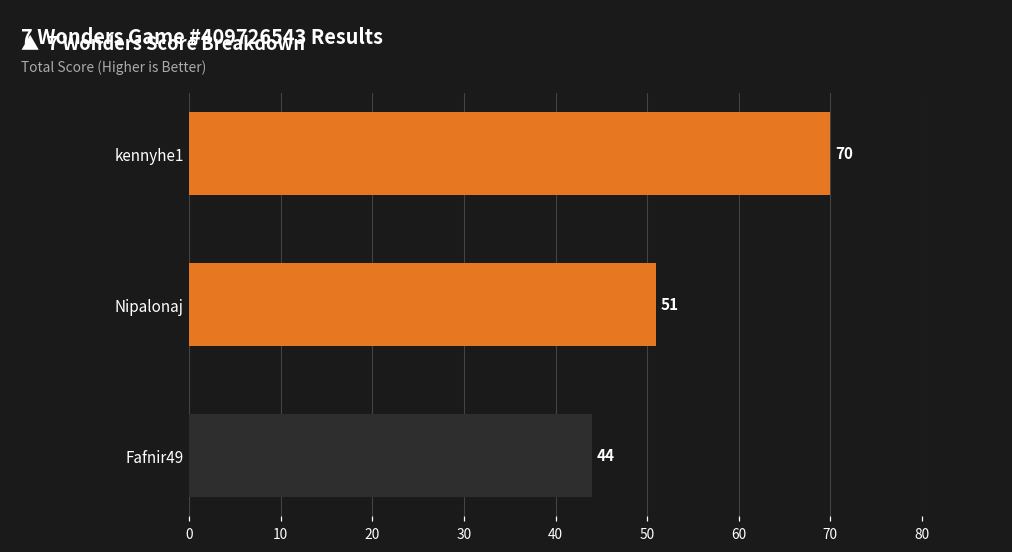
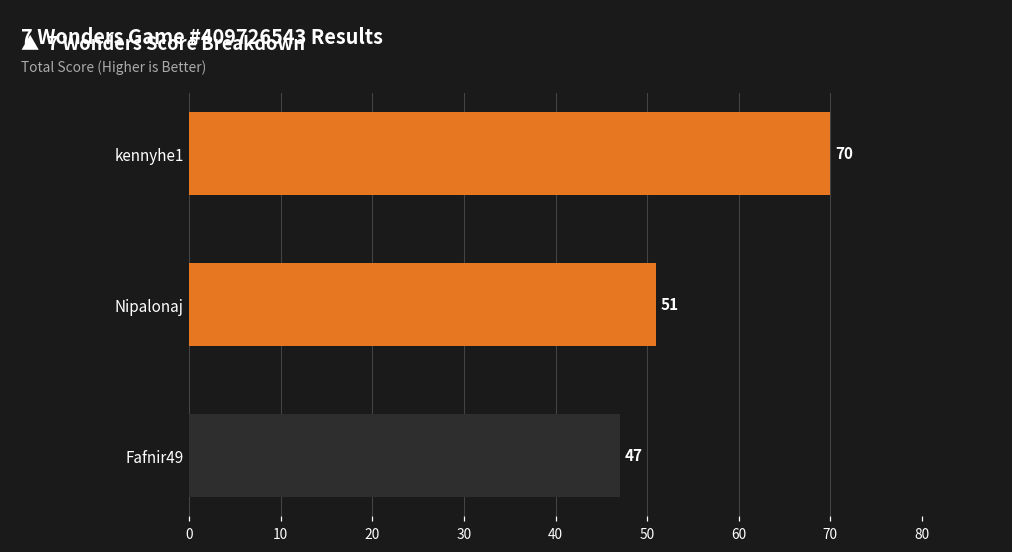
  {
    "kennyhe1": 70,
    "Nipalonaj": 51,
-   "Fafnir49": 44
+   "Fafnir49": 47
  }
